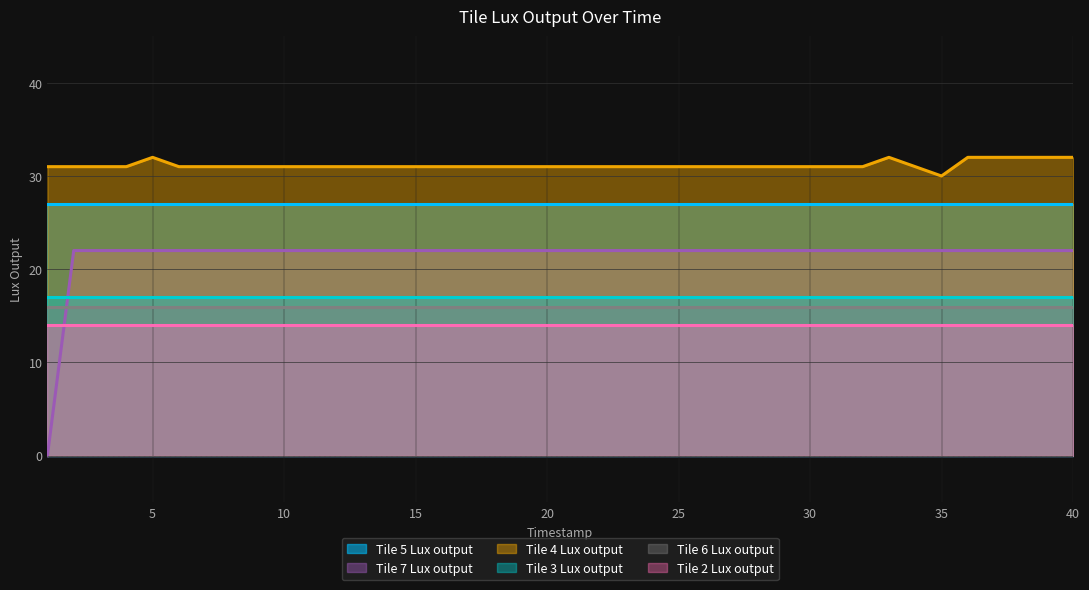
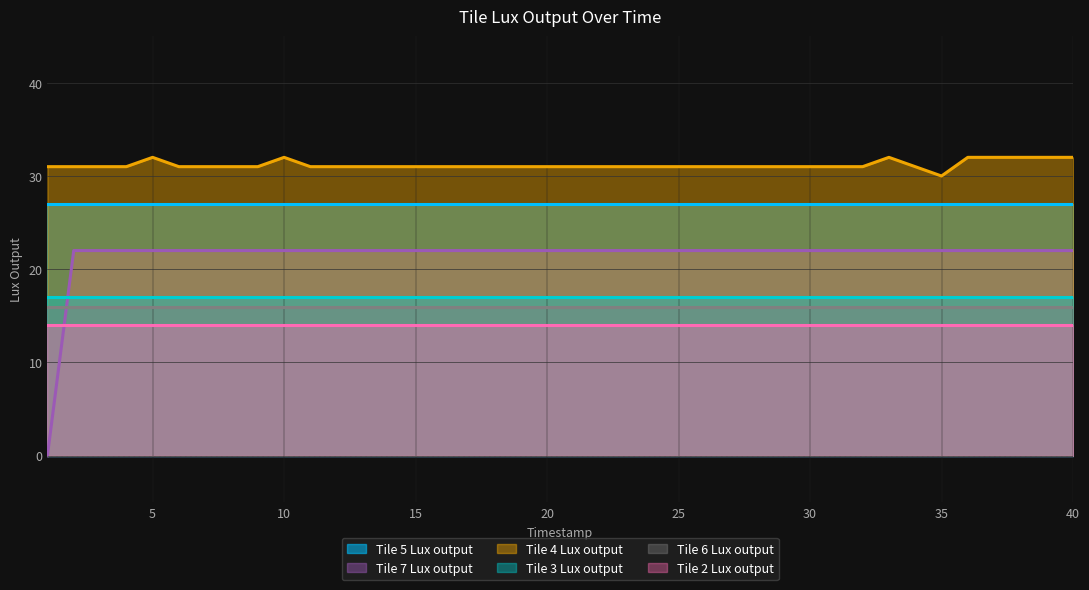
  {
    "Tile 4 Lux output": {
      "5": 32,
-     "10": 31,
+     "10": 32,
      "15": 31,
      "20": 31,
      "25": 31,
      "30": 31,
      "35": 30,
      "40": 32
    }
  }
